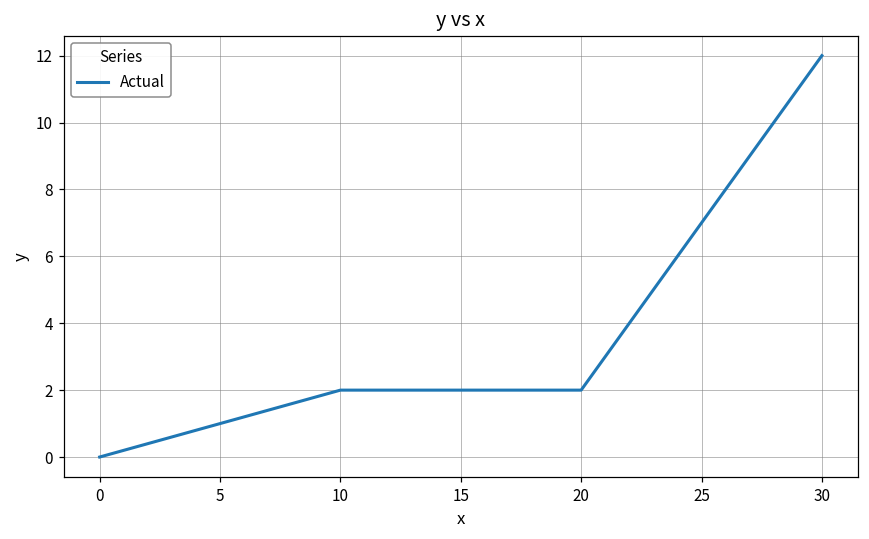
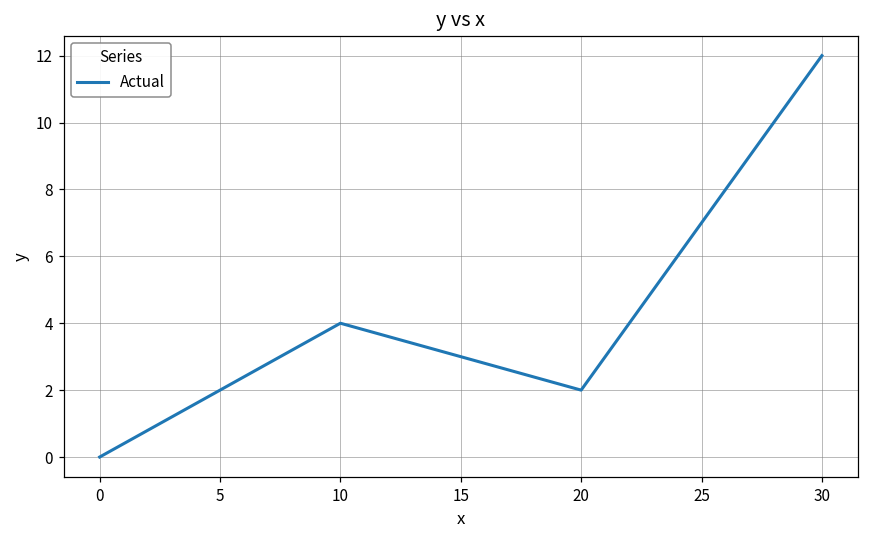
  {
    "0": 0,
-   "10": 2,
+   "10": 4,
    "20": 2,
    "30": 12
  }
